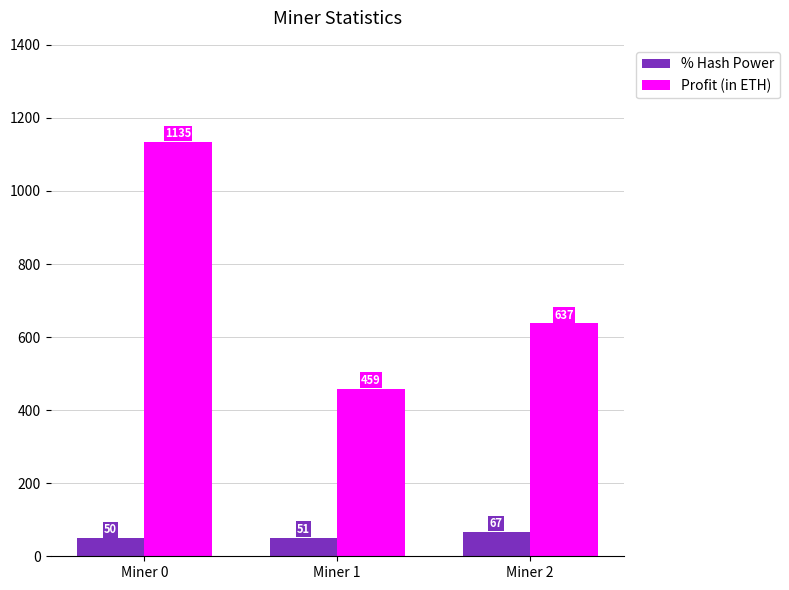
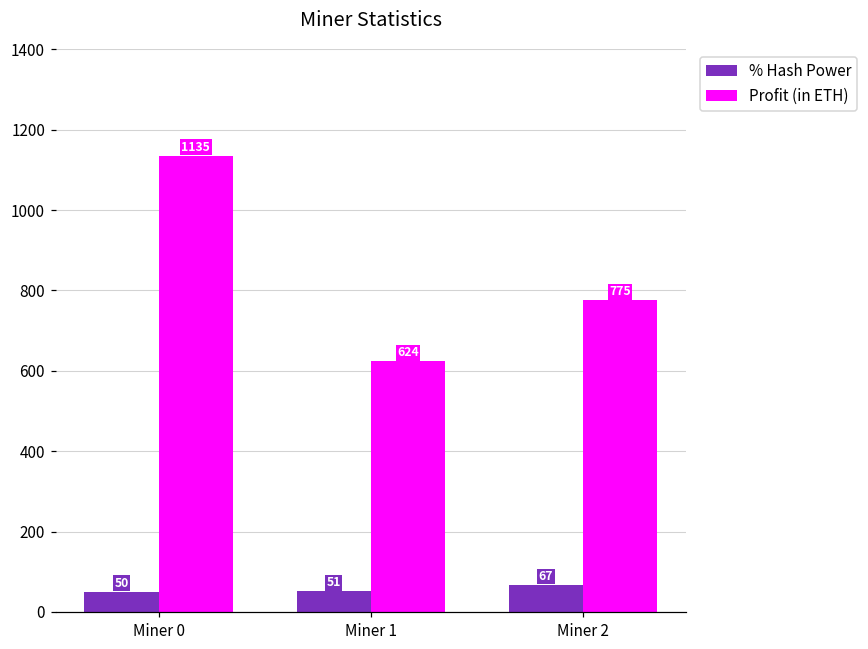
  {
    "Profit (in ETH)": {
-     "Miner 1": 459,
-     "Miner 2": 637
+     "Miner 1": 624,
+     "Miner 2": 775
    }
  }
